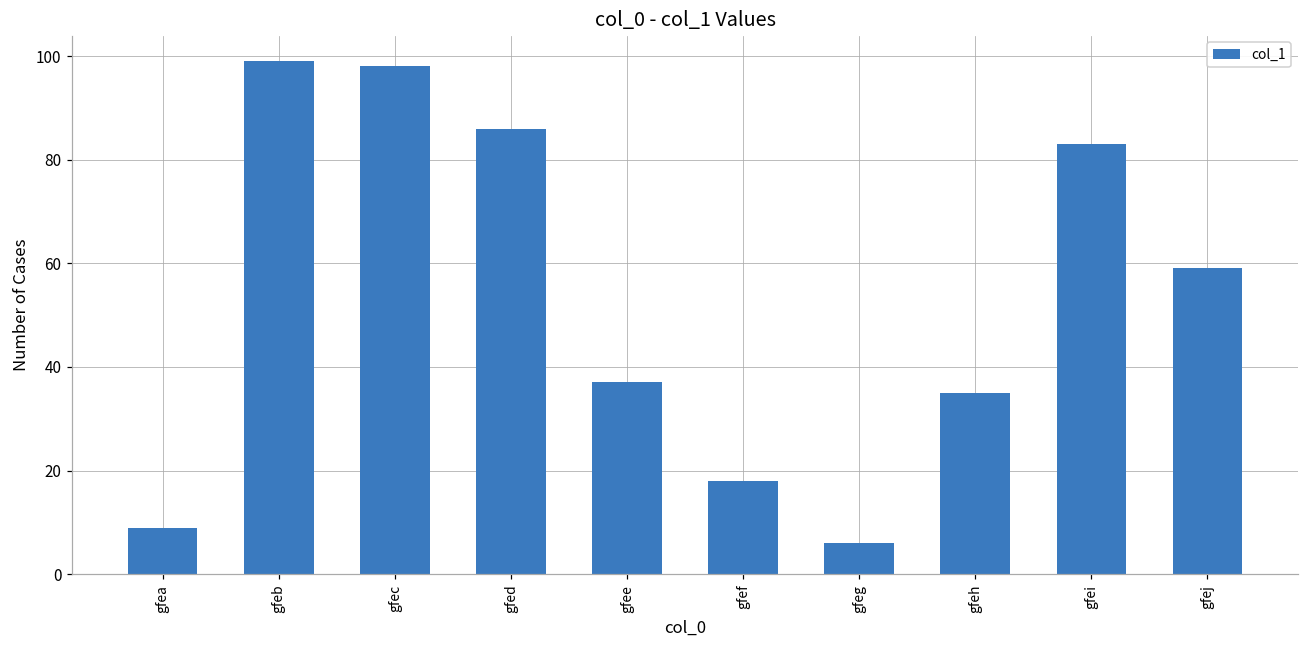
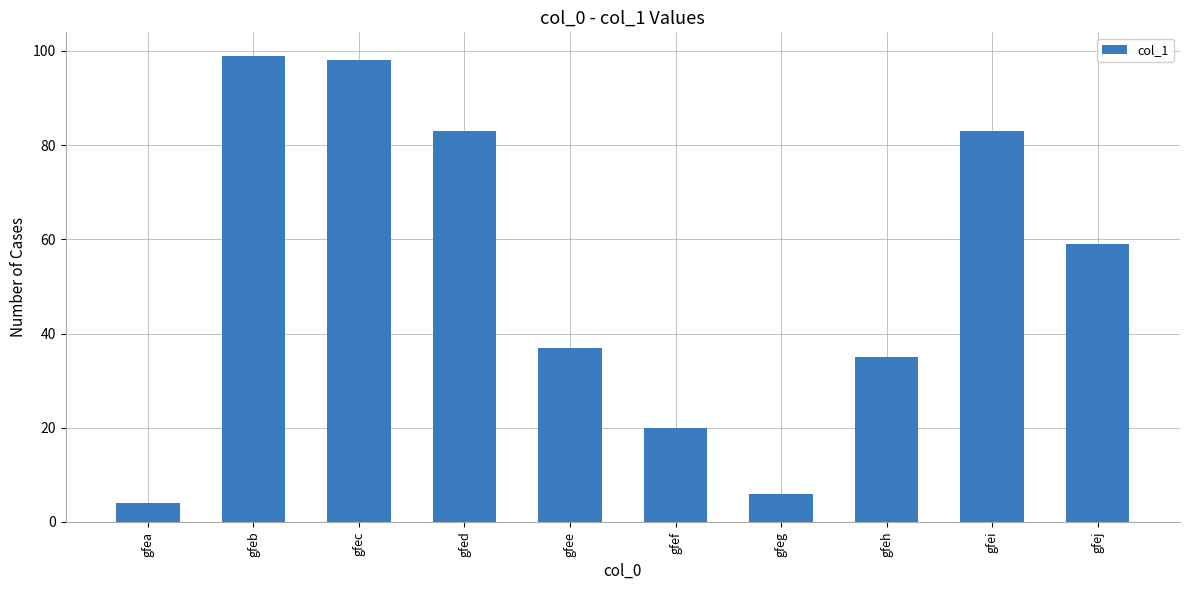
  {
-   "gfea": 9,
+   "gfea": 4,
    "gfeb": 99,
    "gfec": 98,
-   "gfed": 86,
+   "gfed": 83,
    "gfee": 37,
-   "gfef": 18,
+   "gfef": 20,
    "gfeg": 6,
    "gfeh": 35,
    "gfei": 83,
    "gfej": 59
  }
